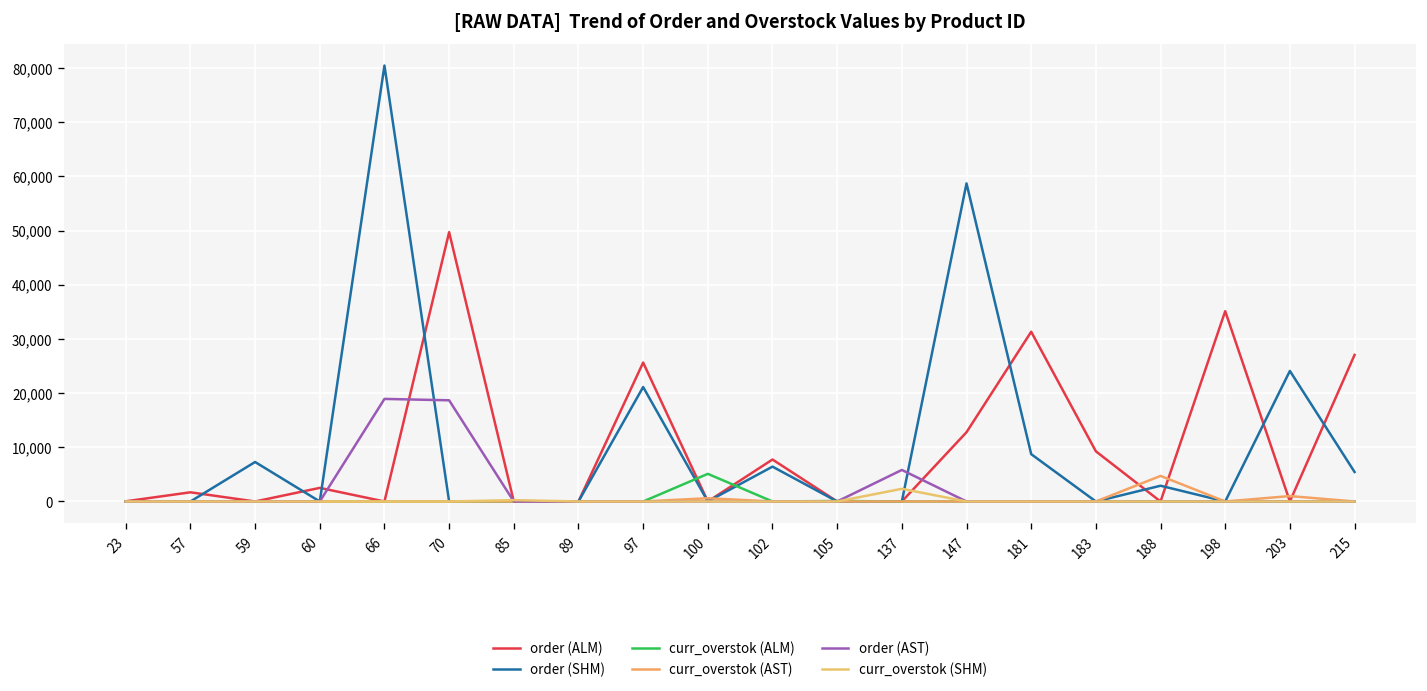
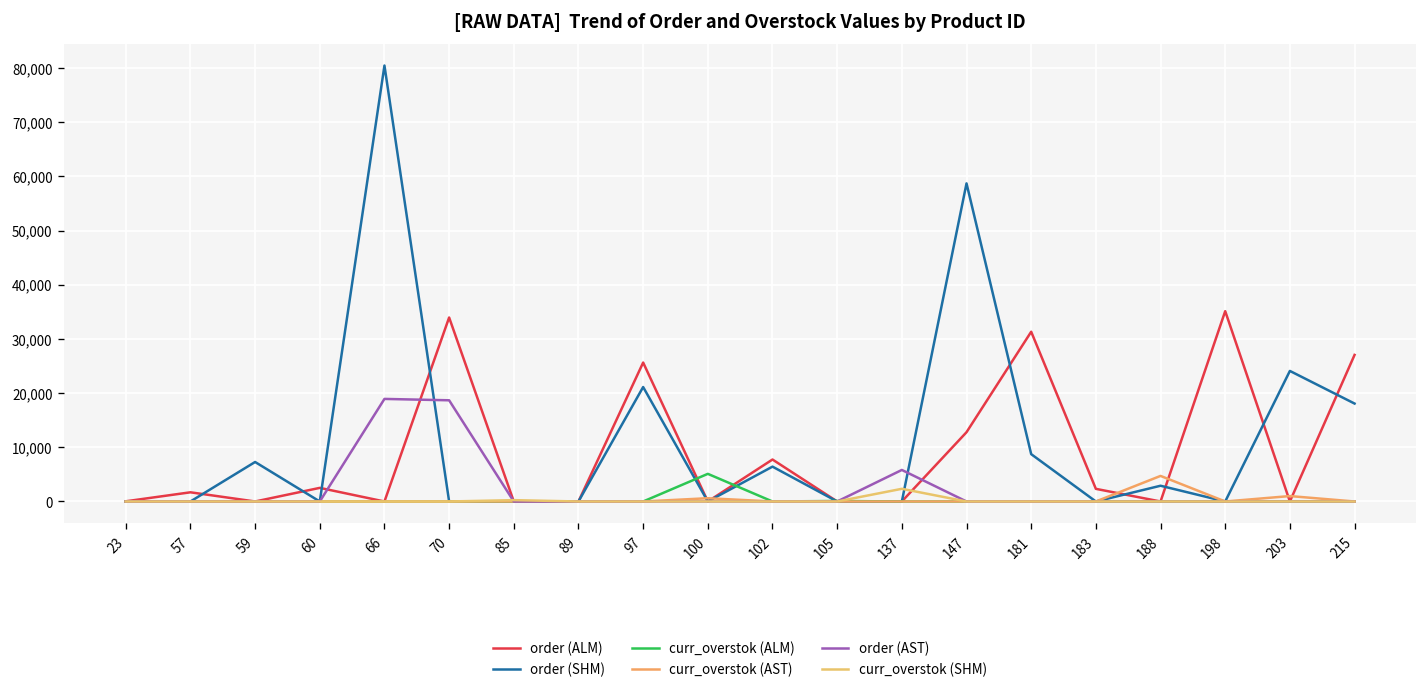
  {
    "order (ALM)": {
      "57": "2,000",
      "60": "3,000",
-     "70": "50,000",
+     "70": "34,000",
      "97": "26,000",
      "102": "8,000",
      "147": "13,000",
      "181": "31,000",
-     "183": "9,000",
+     "183": "2,000",
      "198": "35,000",
      "215": "27,000"
    },
    "order (SHM)": {
      "59": "7,000",
      "66": "80,000",
      "97": "21,000",
      "102": "6,000",
      "147": "59,000",
      "181": "9,000",
      "188": "3,000",
      "203": "24,000",
-     "215": "5,000"
+     "215": "18,000"
    },
    "curr_overstok (ALM)": {
      "100": "5,000"
    },
    "order (AST)": {
      "66": "19,000",
      "70": "19,000",
      "137": "6,000"
    }
  }
